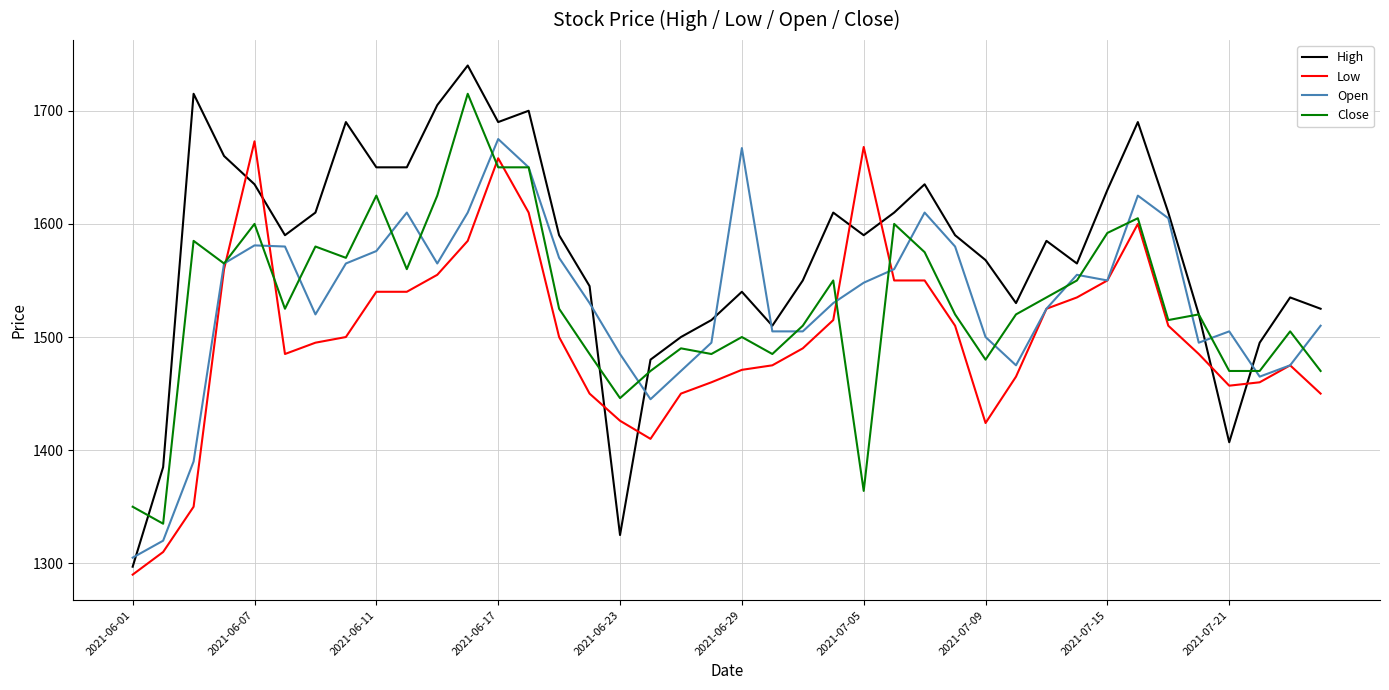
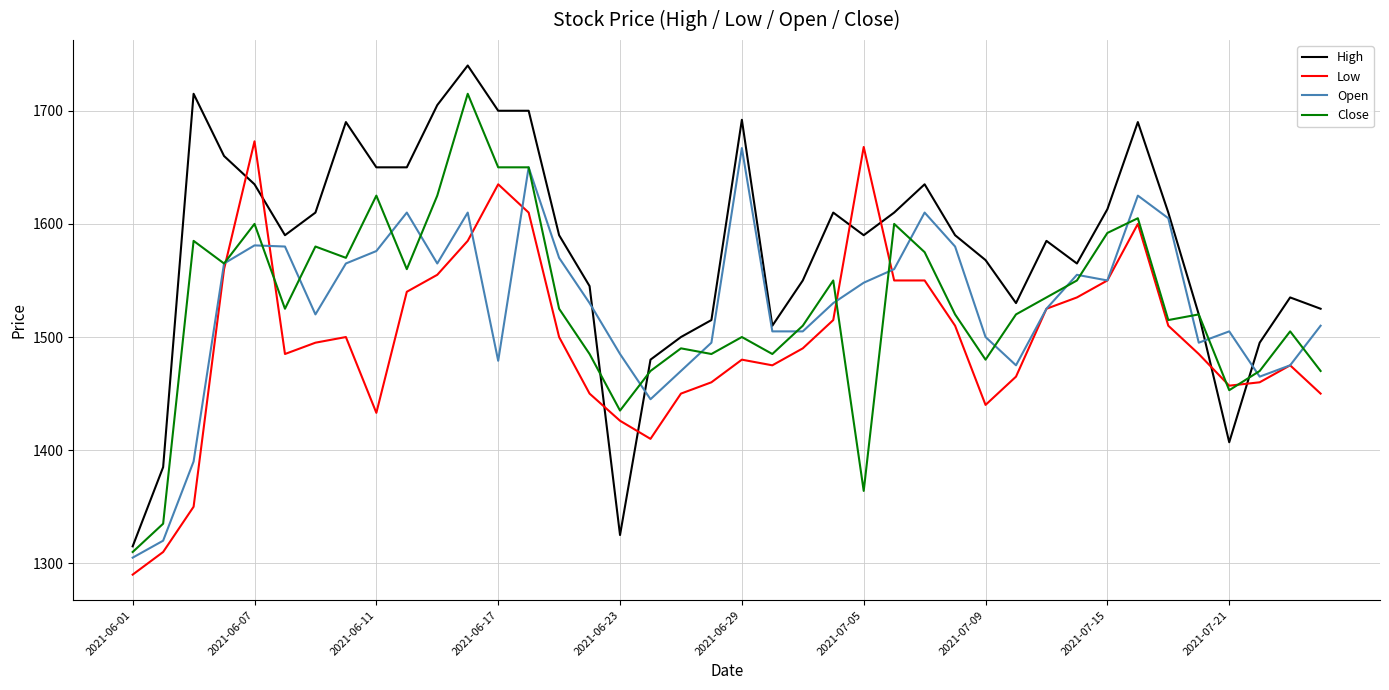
  {
    "High": {
-     "2021-06-01": 1297,
+     "2021-06-01": 1315,
      "2021-06-07": 1635,
      "2021-06-11": 1650,
-     "2021-06-17": 1690,
+     "2021-06-17": 1700,
      "2021-06-23": 1325,
-     "2021-06-29": 1540,
+     "2021-06-29": 1692,
      "2021-07-05": 1590,
      "2021-07-09": 1568,
-     "2021-07-15": 1630,
+     "2021-07-15": 1613,
      "2021-07-21": 1407
    },
    "Low": {
      "2021-06-01": 1290,
      "2021-06-07": 1673,
-     "2021-06-11": 1540,
-     "2021-06-17": 1658,
+     "2021-06-11": 1433,
+     "2021-06-17": 1635,
      "2021-06-23": 1426,
-     "2021-06-29": 1471,
+     "2021-06-29": 1480,
      "2021-07-05": 1668,
-     "2021-07-09": 1424,
+     "2021-07-09": 1440,
      "2021-07-21": 1457
    },
    "Open": {
      "2021-06-01": 1305,
      "2021-06-07": 1581,
      "2021-06-11": 1576,
-     "2021-06-17": 1675,
+     "2021-06-17": 1479,
      "2021-06-23": 1485,
      "2021-06-29": 1667,
      "2021-07-05": 1548,
      "2021-07-09": 1500,
      "2021-07-21": 1505
    },
    "Close": {
-     "2021-06-01": 1350,
+     "2021-06-01": 1310,
      "2021-06-07": 1600,
      "2021-06-11": 1625,
      "2021-06-17": 1650,
-     "2021-06-23": 1446,
+     "2021-06-23": 1435,
      "2021-06-29": 1500,
      "2021-07-05": 1364,
      "2021-07-09": 1480,
      "2021-07-15": 1592,
-     "2021-07-21": 1470
+     "2021-07-21": 1453
    }
  }
